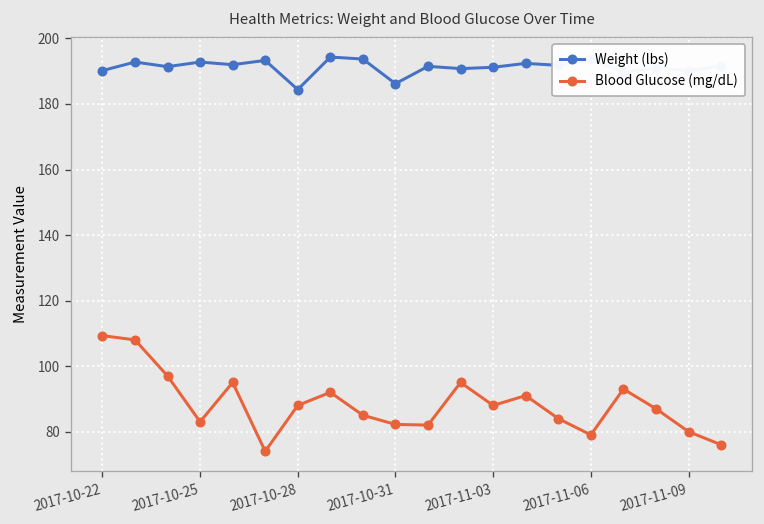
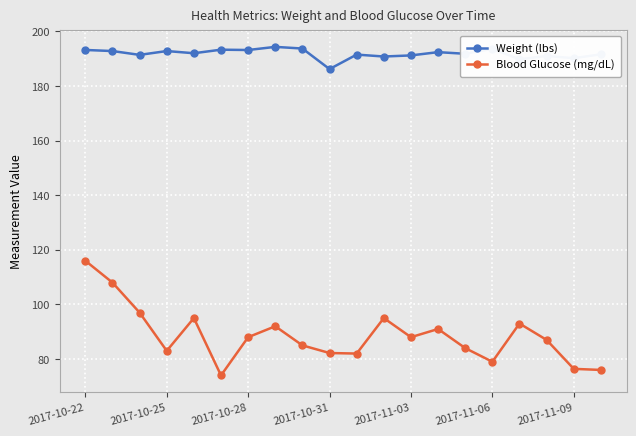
  {
    "Weight (lbs)": {
-     "2017-10-22": 190,
+     "2017-10-22": 193,
      "2017-10-25": 193,
-     "2017-10-28": 184,
+     "2017-10-28": 193,
      "2017-10-31": 186,
      "2017-11-03": 191
    },
    "Blood Glucose (mg/dL)": {
-     "2017-10-22": 109,
+     "2017-10-22": 116,
      "2017-10-25": 83,
      "2017-10-28": 88,
      "2017-10-31": 82,
      "2017-11-03": 88,
      "2017-11-06": 79,
-     "2017-11-09": 80
+     "2017-11-09": 76
    }
  }
